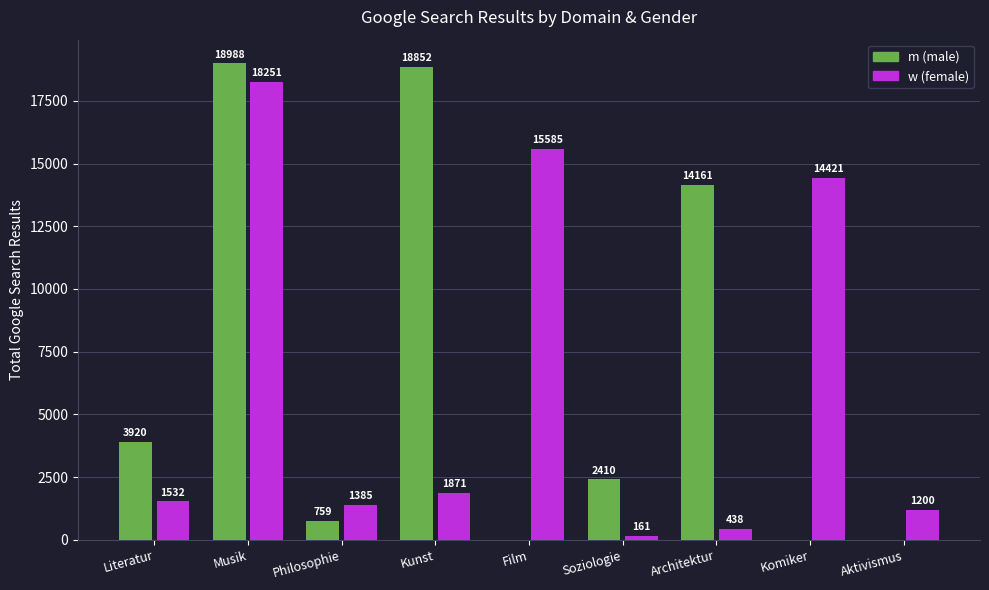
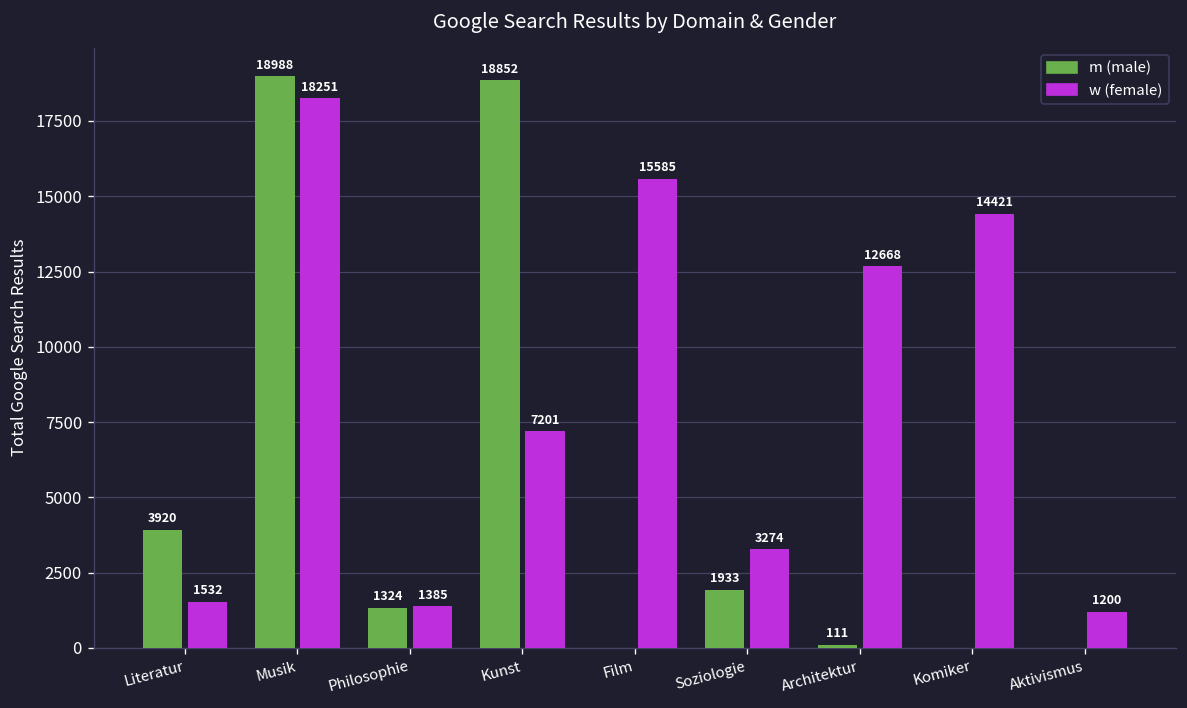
  {
    "m (male)": {
      "Literatur": 3920,
      "Musik": 18988,
-     "Philosophie": 759,
+     "Philosophie": 1324,
      "Kunst": 18852,
-     "Soziologie": 2410,
-     "Architektur": 14161
+     "Soziologie": 1933,
+     "Architektur": 111
    },
    "w (female)": {
      "Literatur": 1532,
      "Musik": 18251,
      "Philosophie": 1385,
-     "Kunst": 1871,
+     "Kunst": 7201,
      "Film": 15585,
-     "Soziologie": 161,
-     "Architektur": 438,
+     "Soziologie": 3274,
+     "Architektur": 12668,
      "Komiker": 14421,
      "Aktivismus": 1200
    }
  }
